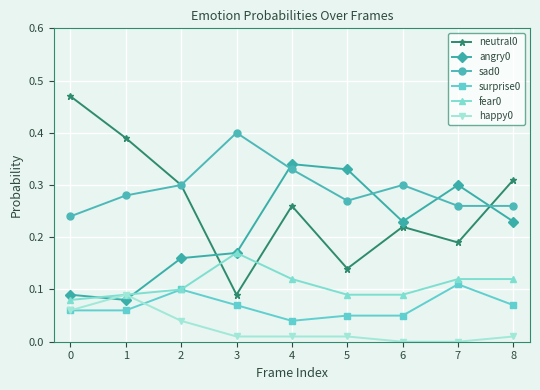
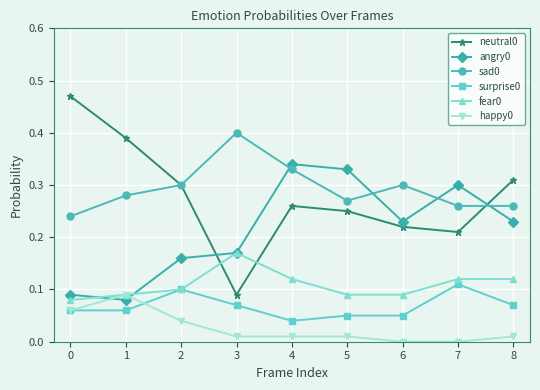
  {
    "neutral0": {
      "0": 0.47,
      "1": 0.39,
      "3": 0.09,
      "4": 0.26,
-     "5": 0.14,
+     "5": 0.25,
      "6": 0.22,
-     "7": 0.19,
+     "7": 0.21,
      "8": 0.31
    }
  }
